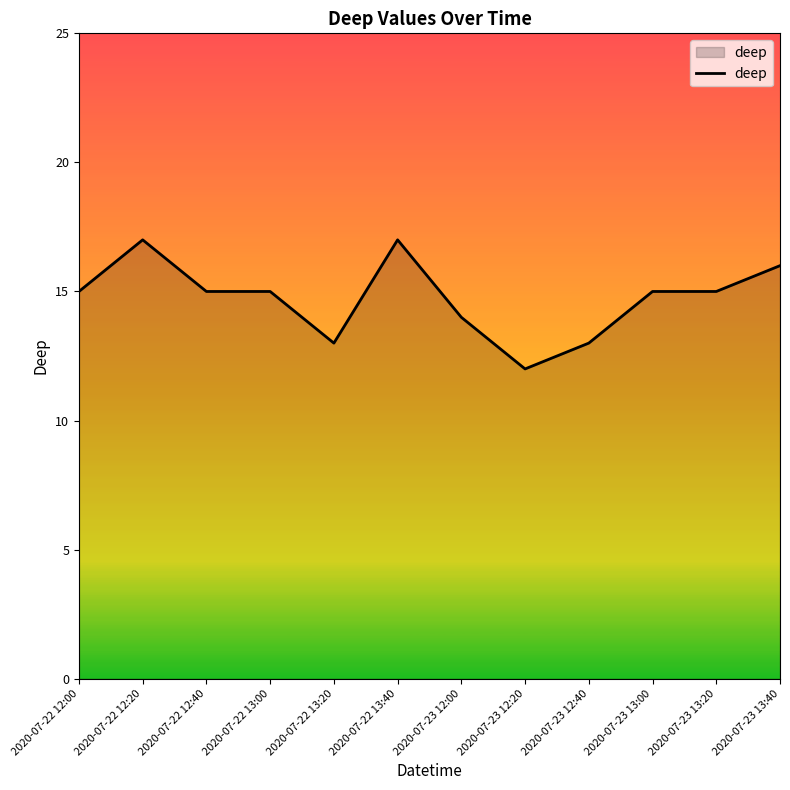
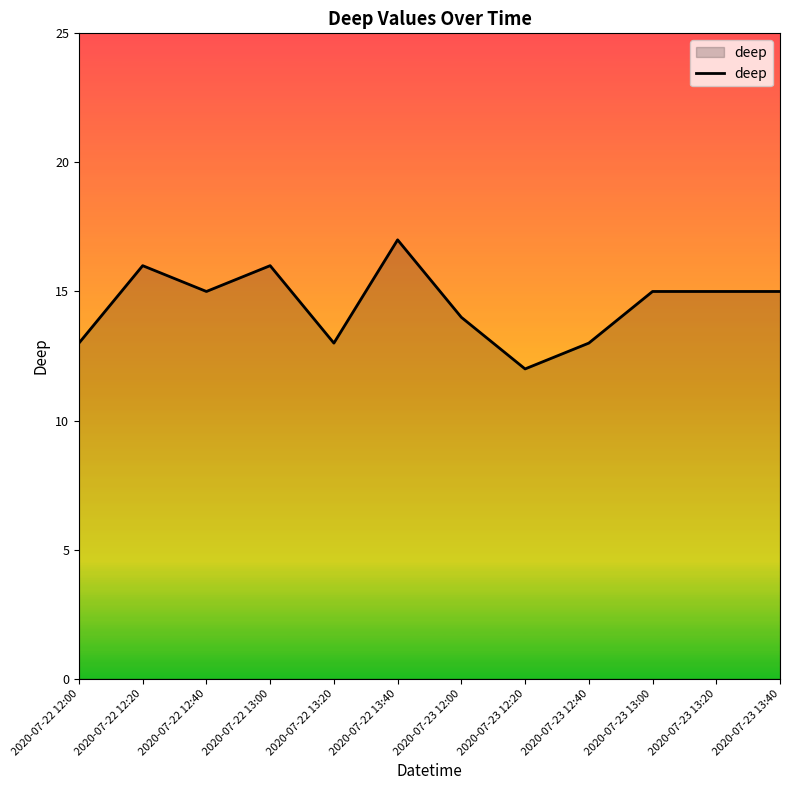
  {
-   "2020-07-22 12:00": 15,
-   "2020-07-22 12:20": 17,
+   "2020-07-22 12:00": 13,
+   "2020-07-22 12:20": 16,
    "2020-07-22 12:40": 15,
-   "2020-07-22 13:00": 15,
+   "2020-07-22 13:00": 16,
    "2020-07-22 13:20": 13,
    "2020-07-22 13:40": 17,
    "2020-07-23 12:00": 14,
    "2020-07-23 12:20": 12,
    "2020-07-23 12:40": 13,
    "2020-07-23 13:00": 15,
    "2020-07-23 13:20": 15,
-   "2020-07-23 13:40": 16
+   "2020-07-23 13:40": 15
  }
